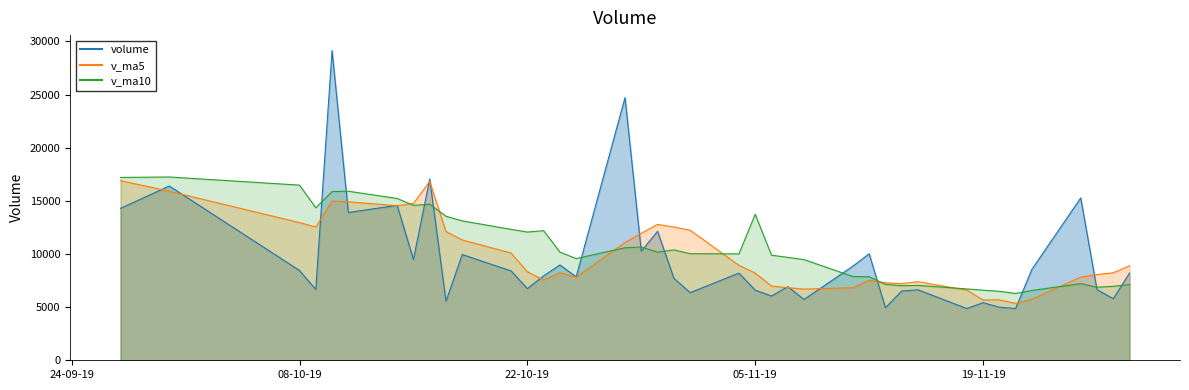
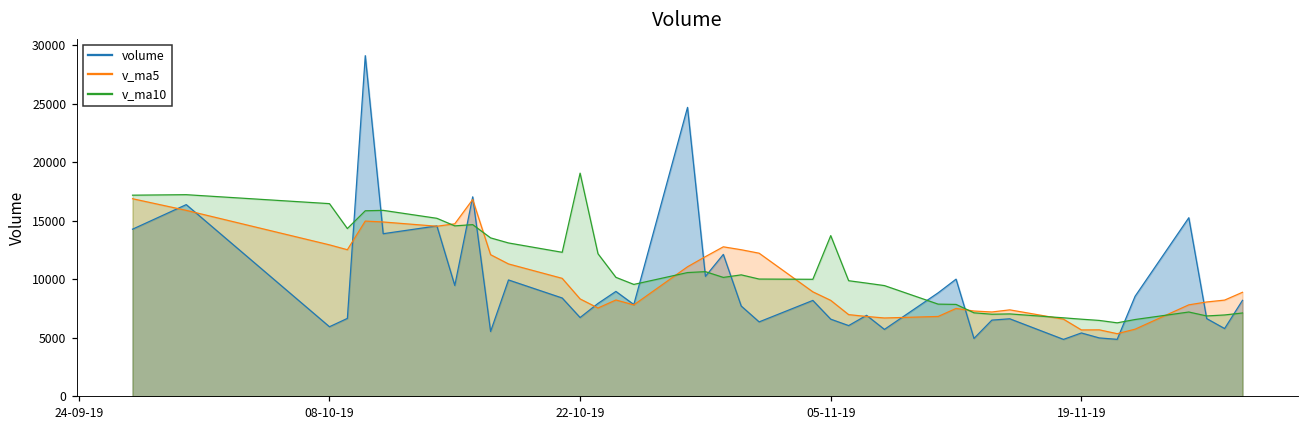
  {
    "volume": {
-     "08-10-19": 8400,
+     "08-10-19": 5900,
      "22-10-19": 6700,
      "05-11-19": 6600,
      "19-11-19": 5400
    },
    "v_ma5": {
      "08-10-19": 13000,
      "22-10-19": 8300,
      "05-11-19": 8200,
      "19-11-19": 5700
    },
    "v_ma10": {
      "08-10-19": 16500,
-     "22-10-19": 12100,
+     "22-10-19": 19100,
      "05-11-19": 13700,
      "19-11-19": 6600
    }
  }
